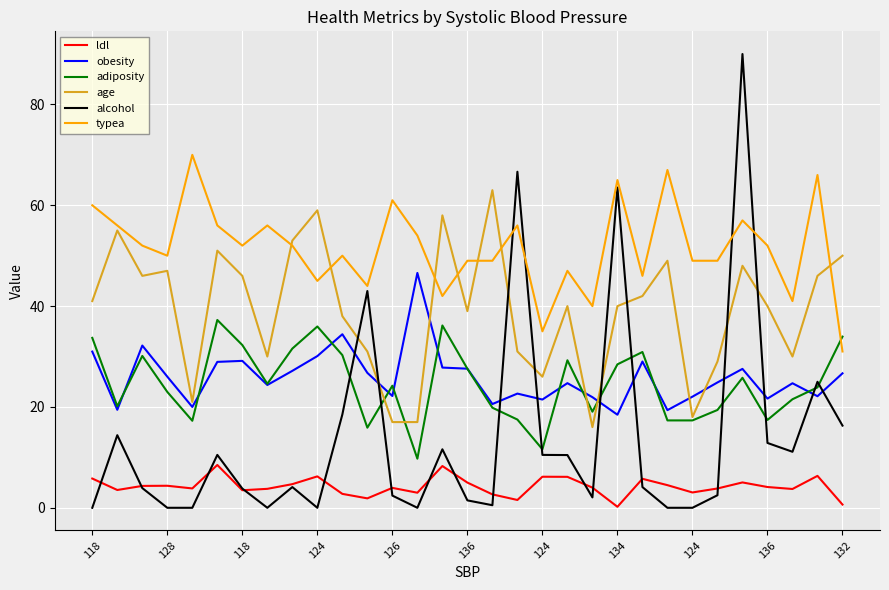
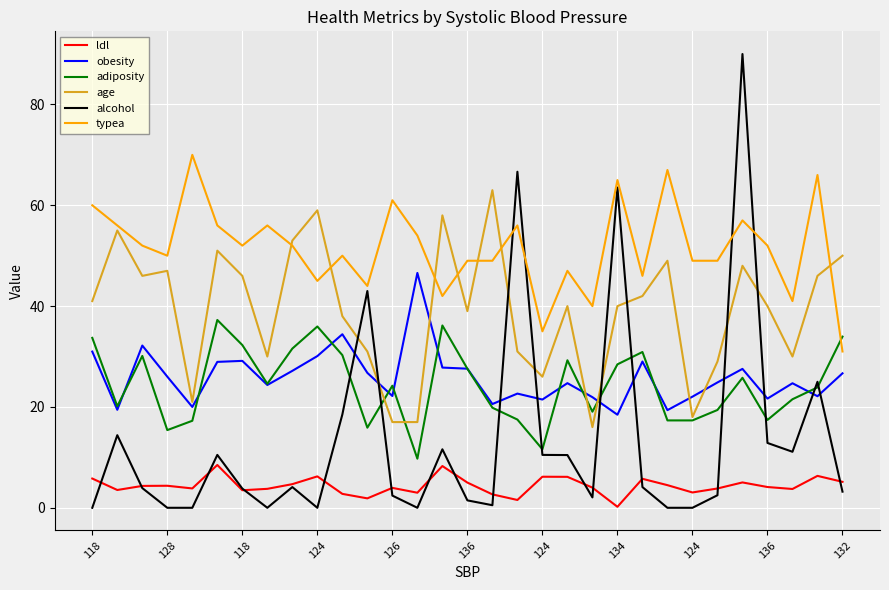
  {
    "ldl": {
      "128": 4,
      "126": 4,
      "134": 0,
-     "132": 1
+     "132": 5
    },
    "obesity": {
      "128": 26,
      "126": 22,
      "134": 18,
      "132": 27
    },
    "adiposity": {
-     "128": 23,
+     "128": 15,
      "126": 24,
      "134": 28,
      "132": 34
    },
    "alcohol": {
      "128": 0,
      "126": 2,
      "134": 64,
-     "132": 16
+     "132": 3
    }
  }
